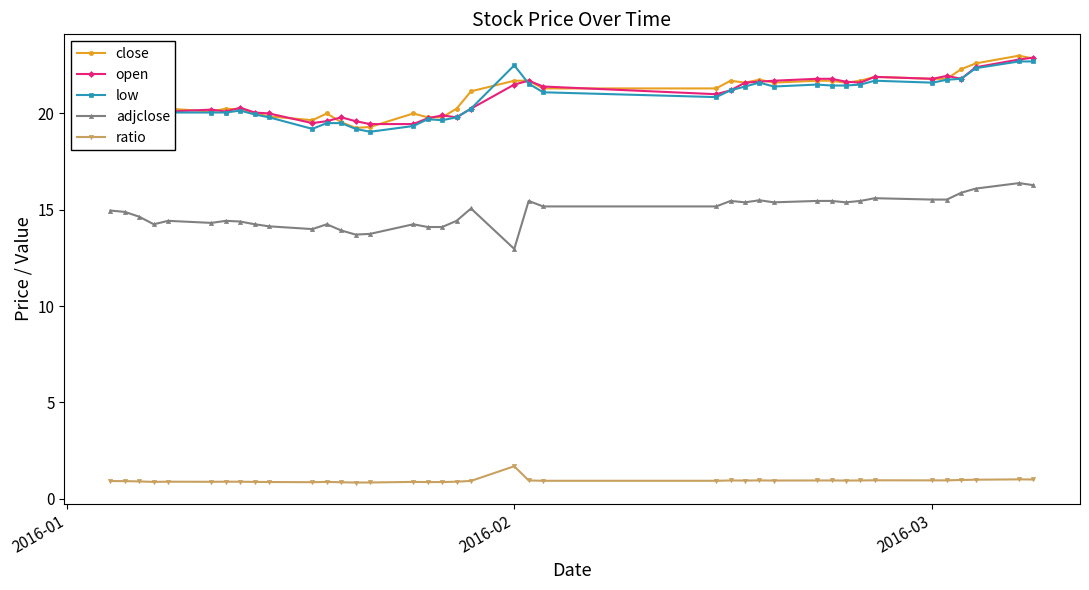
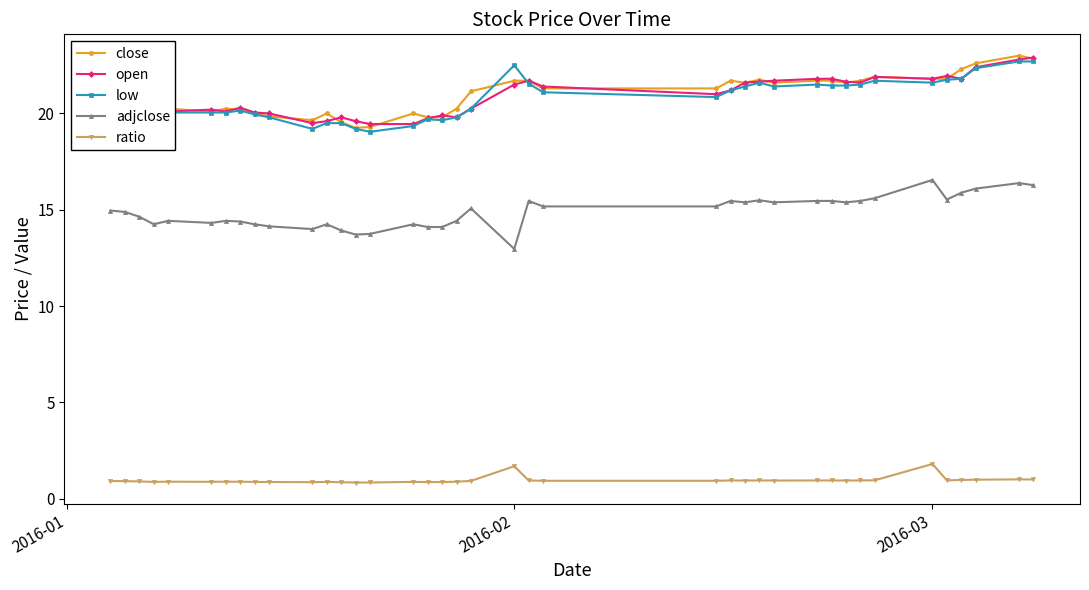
  {
    "close": {
      "2016-02": 21.7
    },
    "open": {
      "2016-02": 21.5
    },
    "low": {
      "2016-02": 22.5,
      "2016-03": 21.6
    },
    "adjclose": {
      "2016-02": 13.0,
-     "2016-03": 15.5
+     "2016-03": 16.6
    },
    "ratio": {
      "2016-02": 1.7,
-     "2016-03": 1.0
+     "2016-03": 1.8
    }
  }
